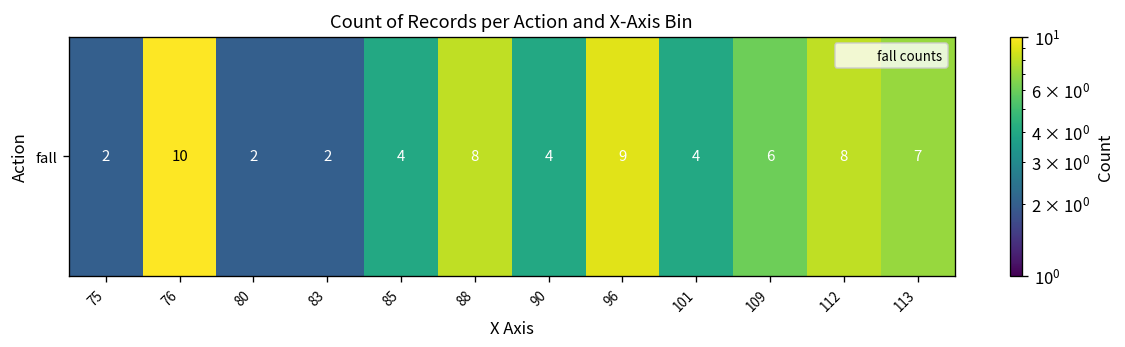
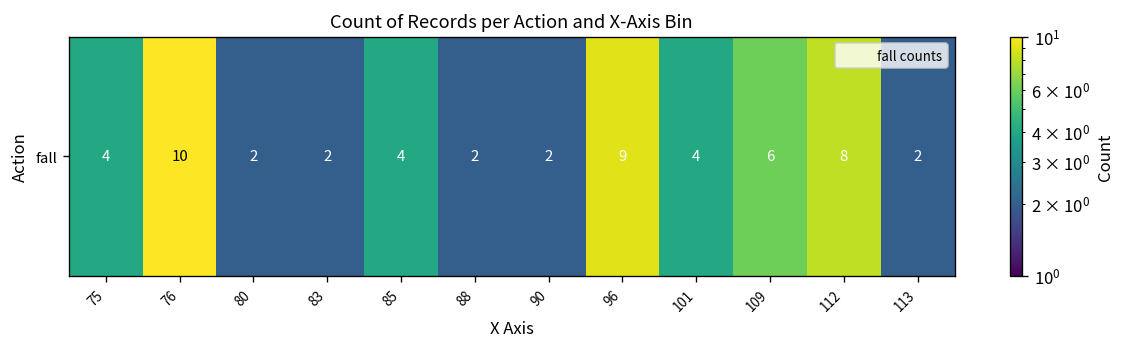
  {
    "fall": {
-     "75": 2,
+     "75": 4,
      "76": 10,
      "80": 2,
      "83": 2,
      "85": 4,
-     "88": 8,
-     "90": 4,
+     "88": 2,
+     "90": 2,
      "96": 9,
      "101": 4,
      "109": 6,
      "112": 8,
-     "113": 7
+     "113": 2
    }
  }
